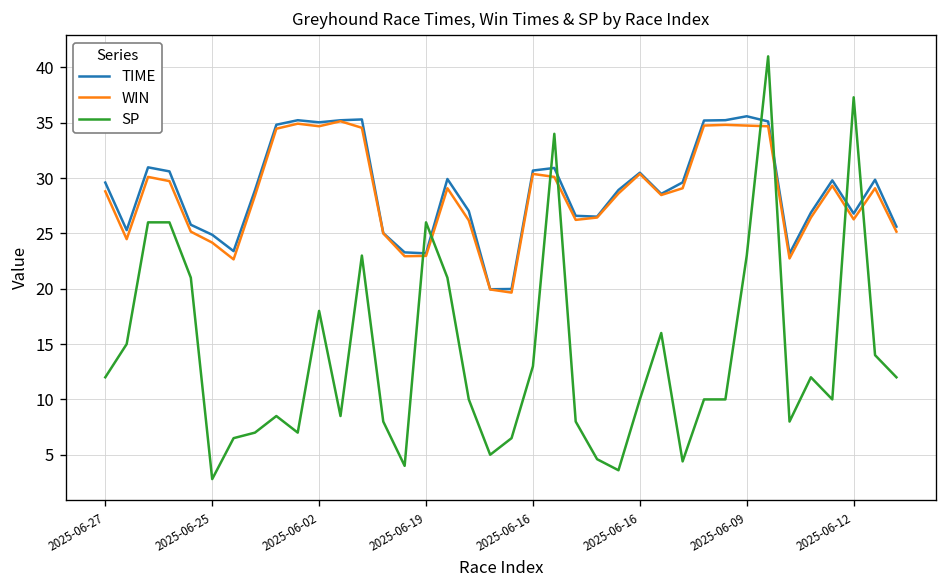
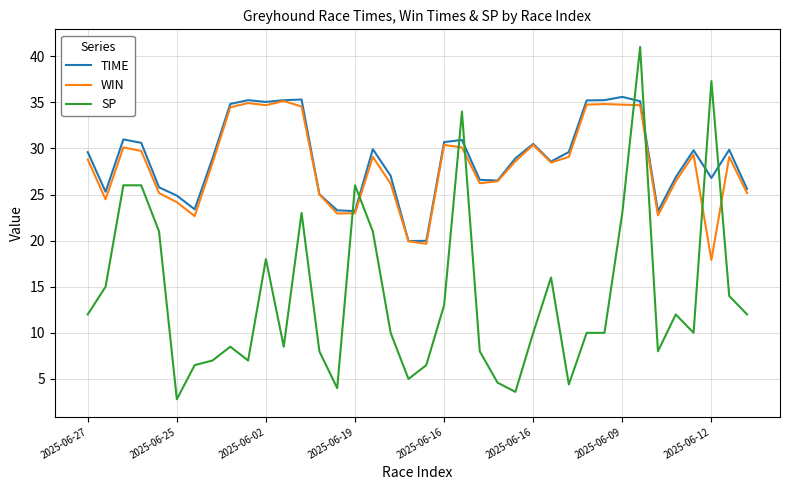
  {
    "TIME": {
      "2025-06-12": 27
    },
    "WIN": {
-     "2025-06-12": 26
+     "2025-06-12": 18
    },
    "SP": {
      "2025-06-12": 37
    }
  }
